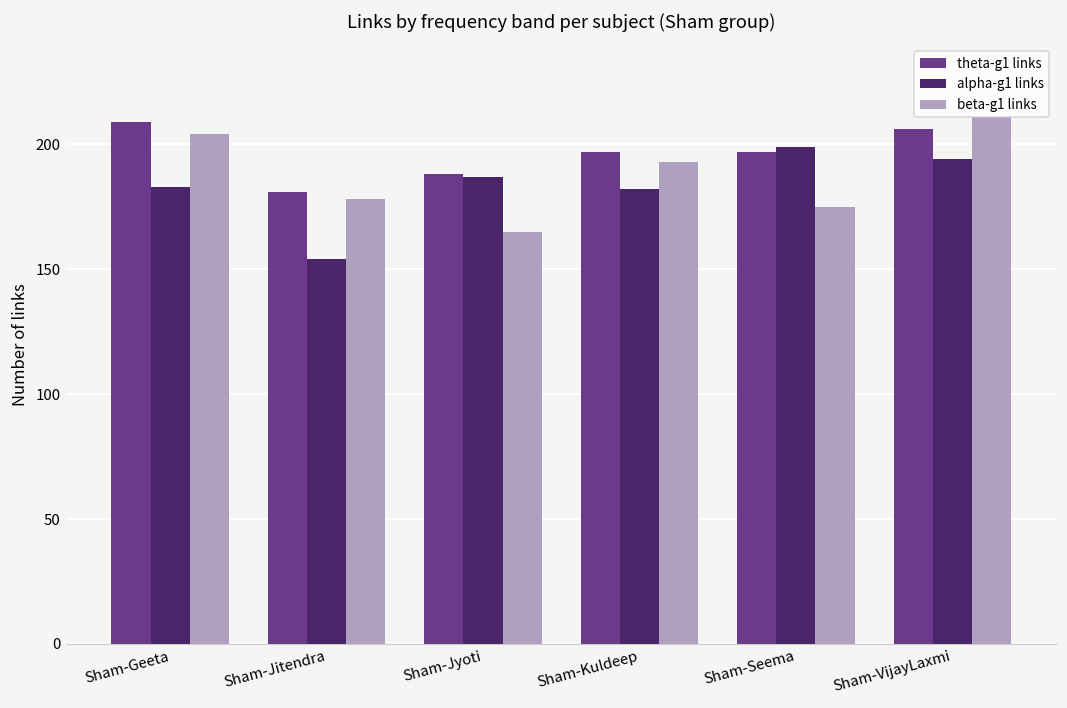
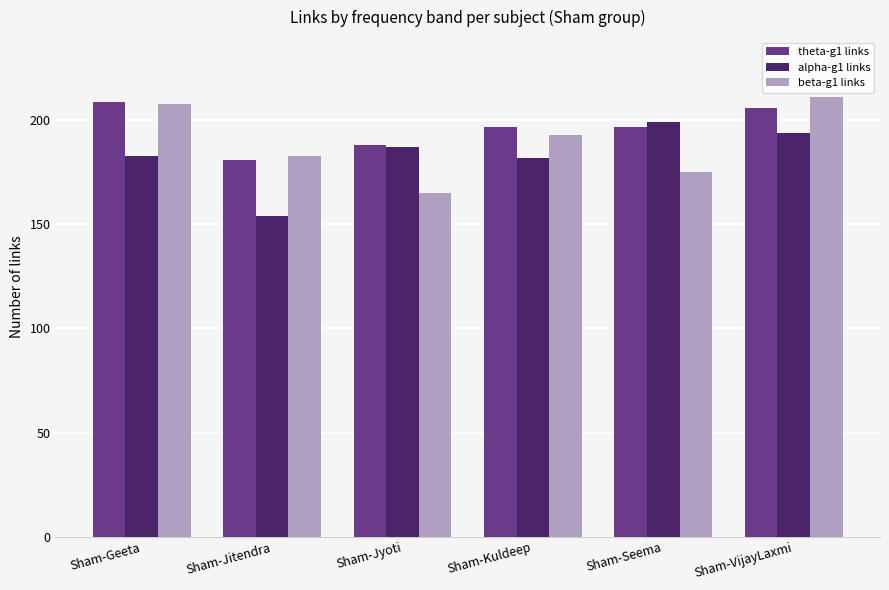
  {
    "beta-g1 links": {
-     "Sham-Geeta": 204,
-     "Sham-Jitendra": 178,
+     "Sham-Geeta": 208,
+     "Sham-Jitendra": 183,
      "Sham-Jyoti": 165,
      "Sham-Kuldeep": 193,
      "Sham-Seema": 175,
      "Sham-VijayLaxmi": 211
    }
  }
